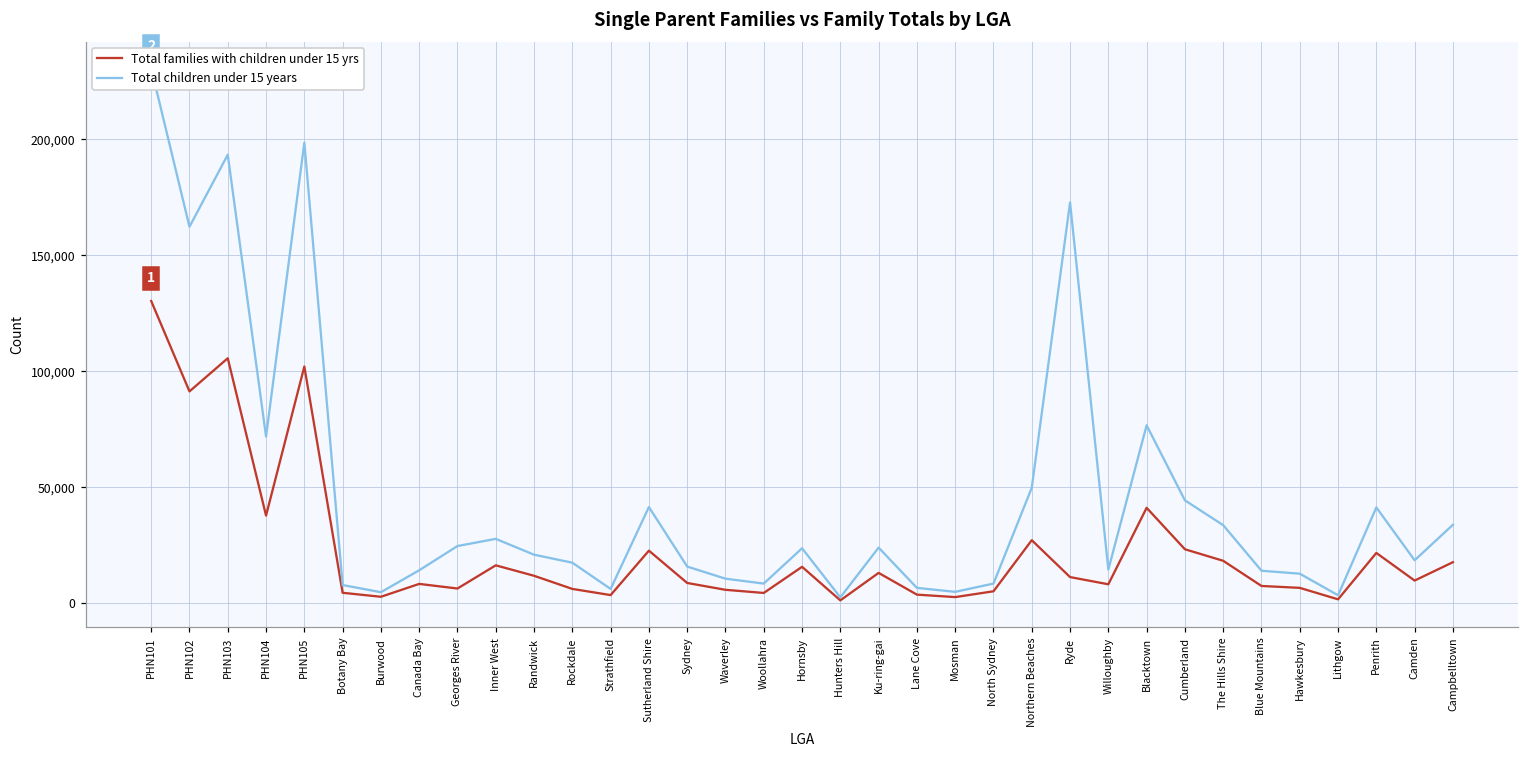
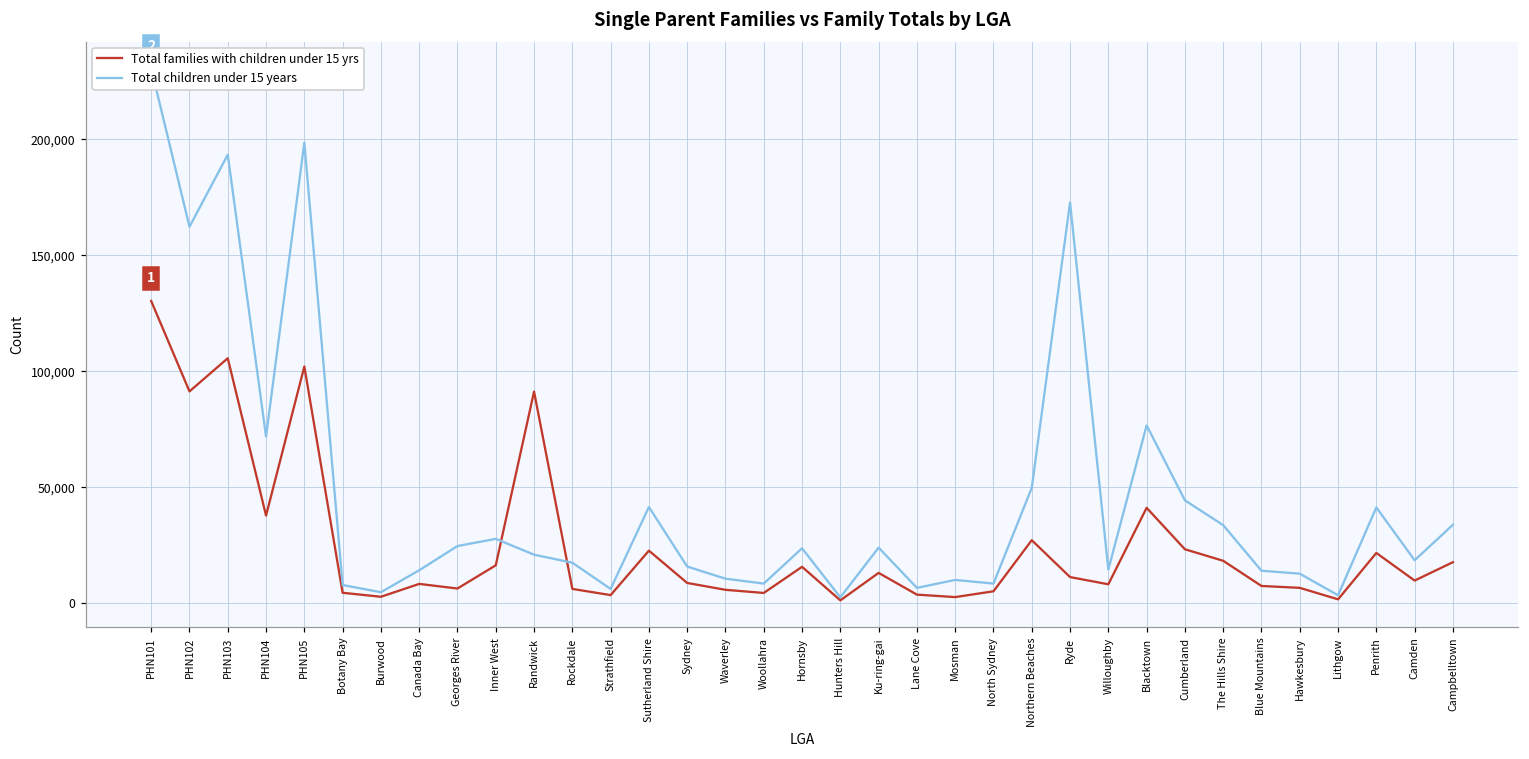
  {
    "Total families with children under 15 yrs": {
      "PHN102": "91,000",
      "PHN103": "106,000",
      "PHN104": "38,000",
      "PHN105": "102,000",
      "Botany Bay": "5,000",
      "Burwood": "3,000",
      "Canada Bay": "8,000",
      "Georges River": "6,000",
      "Inner West": "16,000",
-     "Randwick": "12,000",
+     "Randwick": "91,000",
      "Rockdale": "6,000",
      "Strathfield": "4,000",
      "Sutherland Shire": "23,000",
      "Sydney": "9,000",
      "Waverley": "6,000",
      "Woollahra": "5,000",
      "Hornsby": "16,000",
      "Hunters Hill": "1,000",
      "Ku-ring-gai": "13,000",
      "Lane Cove": "4,000",
      "Mosman": "3,000",
      "North Sydney": "5,000",
      "Northern Beaches": "27,000",
      "Ryde": "11,000",
      "Willoughby": "8,000",
      "Blacktown": "41,000",
      "Cumberland": "23,000",
      "The Hills Shire": "18,000",
      "Blue Mountains": "8,000",
      "Hawkesbury": "7,000",
      "Lithgow": "2,000",
      "Penrith": "22,000",
      "Camden": "10,000",
      "Campbelltown": "18,000"
    },
    "Total children under 15 years": {
      "PHN102": "162,000",
      "PHN103": "193,000",
      "PHN104": "72,000",
      "PHN105": "199,000",
      "Botany Bay": "8,000",
      "Burwood": "5,000",
      "Canada Bay": "14,000",
      "Georges River": "25,000",
      "Inner West": "28,000",
      "Randwick": "21,000",
      "Rockdale": "18,000",
      "Strathfield": "6,000",
      "Sutherland Shire": "42,000",
      "Sydney": "16,000",
      "Waverley": "11,000",
      "Woollahra": "9,000",
      "Hornsby": "24,000",
      "Hunters Hill": "3,000",
      "Ku-ring-gai": "24,000",
      "Lane Cove": "7,000",
-     "Mosman": "5,000",
+     "Mosman": "10,000",
      "North Sydney": "9,000",
      "Northern Beaches": "50,000",
      "Ryde": "173,000",
      "Willoughby": "15,000",
      "Blacktown": "77,000",
      "Cumberland": "44,000",
      "The Hills Shire": "34,000",
      "Blue Mountains": "14,000",
      "Hawkesbury": "13,000",
      "Lithgow": "4,000",
      "Penrith": "41,000",
      "Camden": "19,000",
      "Campbelltown": "34,000"
    }
  }
